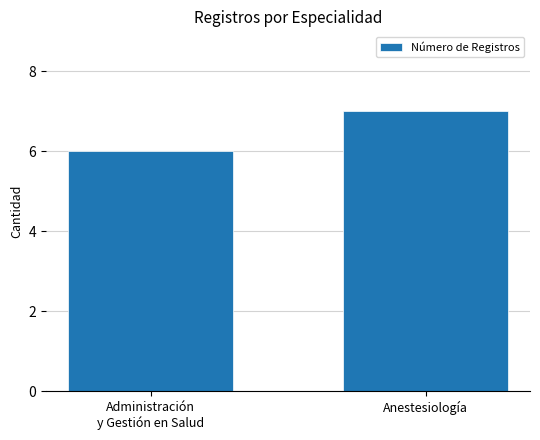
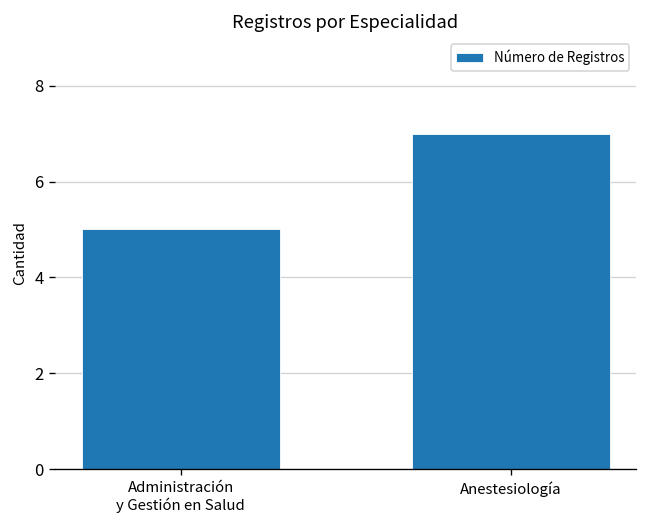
  {
-   "Administración y Gestión en Salud": 6,
+   "Administración y Gestión en Salud": 5,
    "Anestesiología": 7
  }
